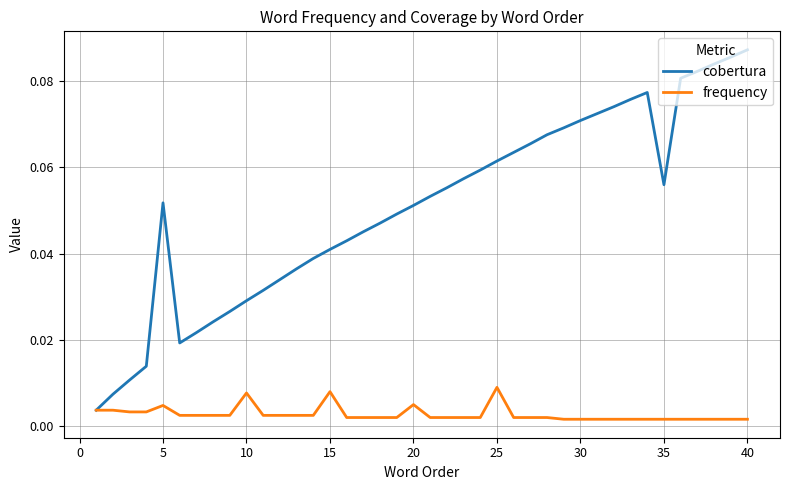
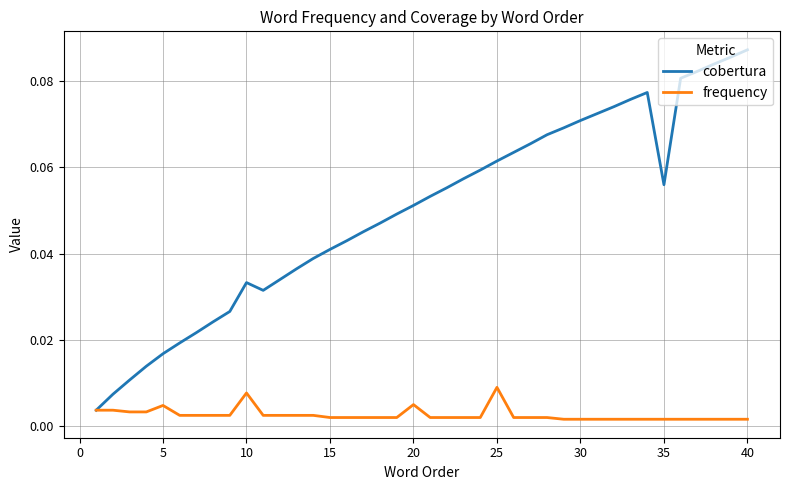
  {
    "cobertura": {
-     "5": 0.052,
-     "10": 0.029,
+     "5": 0.017,
+     "10": 0.033,
      "15": 0.041,
      "20": 0.051,
      "25": 0.062,
      "30": 0.071,
      "35": 0.056
    },
    "frequency": {
      "5": 0.005,
      "10": 0.008,
-     "15": 0.008,
+     "15": 0.002,
      "20": 0.005,
      "25": 0.009,
      "30": 0.002,
      "35": 0.002,
      "40": 0.002
    }
  }
